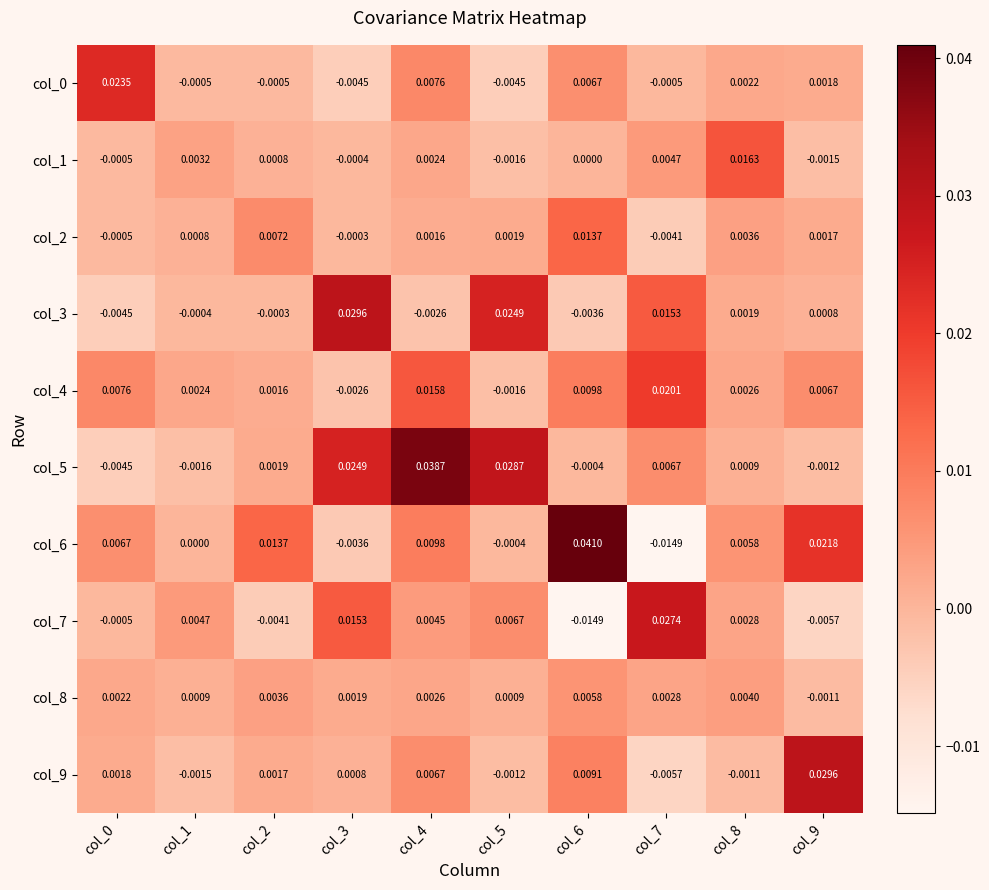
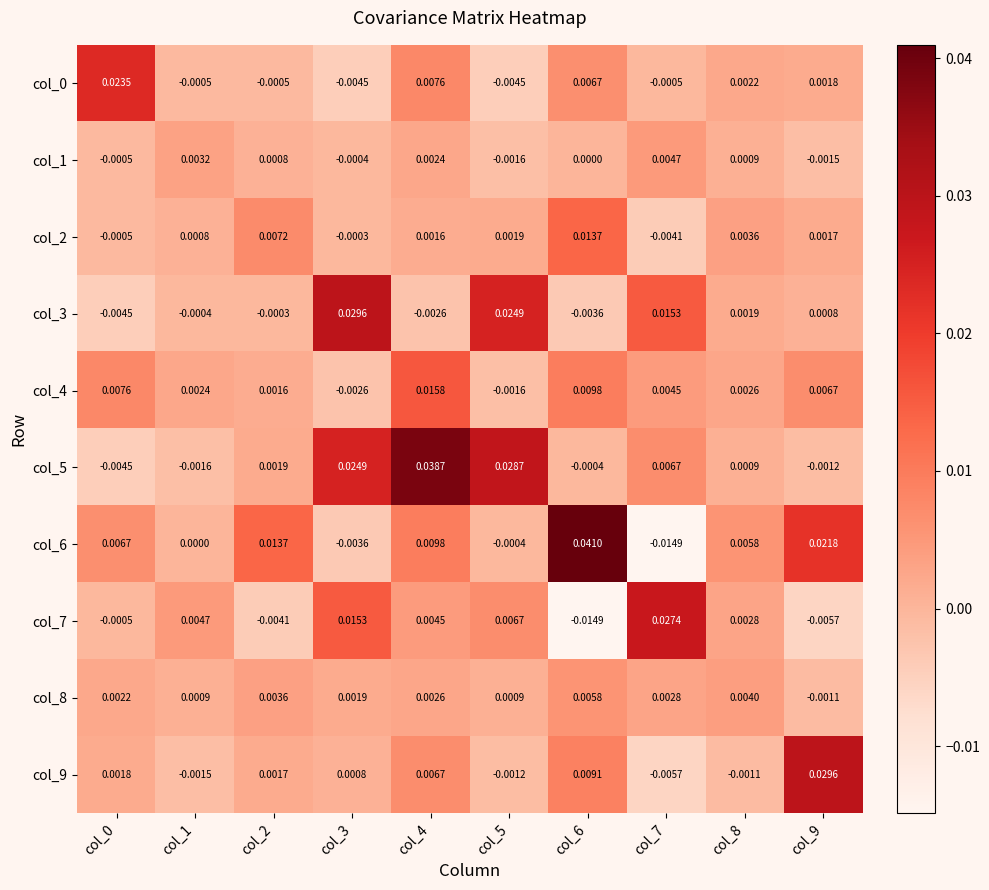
  {
    "col_0": {
      "col_0": 0.0235,
      "col_1": -0.0005,
      "col_2": -0.0005,
      "col_3": -0.0045,
      "col_4": 0.0076,
      "col_5": -0.0045,
      "col_6": 0.0067,
      "col_7": -0.0005,
      "col_8": 0.0022,
      "col_9": 0.0018
    },
    "col_1": {
      "col_0": -0.0005,
      "col_1": 0.0032,
      "col_2": 0.0008,
      "col_3": -0.0004,
      "col_4": 0.0024,
      "col_5": -0.0016,
      "col_6": 0.0000,
      "col_7": 0.0047,
-     "col_8": 0.0163,
+     "col_8": 0.0009,
      "col_9": -0.0015
    },
    "col_2": {
      "col_0": -0.0005,
      "col_1": 0.0008,
      "col_2": 0.0072,
      "col_3": -0.0003,
      "col_4": 0.0016,
      "col_5": 0.0019,
      "col_6": 0.0137,
      "col_7": -0.0041,
      "col_8": 0.0036,
      "col_9": 0.0017
    },
    "col_3": {
      "col_0": -0.0045,
      "col_1": -0.0004,
      "col_2": -0.0003,
      "col_3": 0.0296,
      "col_4": -0.0026,
      "col_5": 0.0249,
      "col_6": -0.0036,
      "col_7": 0.0153,
      "col_8": 0.0019,
      "col_9": 0.0008
    },
    "col_4": {
      "col_0": 0.0076,
      "col_1": 0.0024,
      "col_2": 0.0016,
      "col_3": -0.0026,
      "col_4": 0.0158,
      "col_5": -0.0016,
      "col_6": 0.0098,
-     "col_7": 0.0201,
+     "col_7": 0.0045,
      "col_8": 0.0026,
      "col_9": 0.0067
    },
    "col_5": {
      "col_0": -0.0045,
      "col_1": -0.0016,
      "col_2": 0.0019,
      "col_3": 0.0249,
      "col_4": 0.0387,
      "col_5": 0.0287,
      "col_6": -0.0004,
      "col_7": 0.0067,
      "col_8": 0.0009,
      "col_9": -0.0012
    },
    "col_6": {
      "col_0": 0.0067,
      "col_1": 0.0000,
      "col_2": 0.0137,
      "col_3": -0.0036,
      "col_4": 0.0098,
      "col_5": -0.0004,
      "col_6": 0.0410,
      "col_7": -0.0149,
      "col_8": 0.0058,
      "col_9": 0.0218
    },
    "col_7": {
      "col_0": -0.0005,
      "col_1": 0.0047,
      "col_2": -0.0041,
      "col_3": 0.0153,
      "col_4": 0.0045,
      "col_5": 0.0067,
      "col_6": -0.0149,
      "col_7": 0.0274,
      "col_8": 0.0028,
      "col_9": -0.0057
    },
    "col_8": {
      "col_0": 0.0022,
      "col_1": 0.0009,
      "col_2": 0.0036,
      "col_3": 0.0019,
      "col_4": 0.0026,
      "col_5": 0.0009,
      "col_6": 0.0058,
      "col_7": 0.0028,
      "col_8": 0.0040,
      "col_9": -0.0011
    },
    "col_9": {
      "col_0": 0.0018,
      "col_1": -0.0015,
      "col_2": 0.0017,
      "col_3": 0.0008,
      "col_4": 0.0067,
      "col_5": -0.0012,
      "col_6": 0.0091,
      "col_7": -0.0057,
      "col_8": -0.0011,
      "col_9": 0.0296
    }
  }
